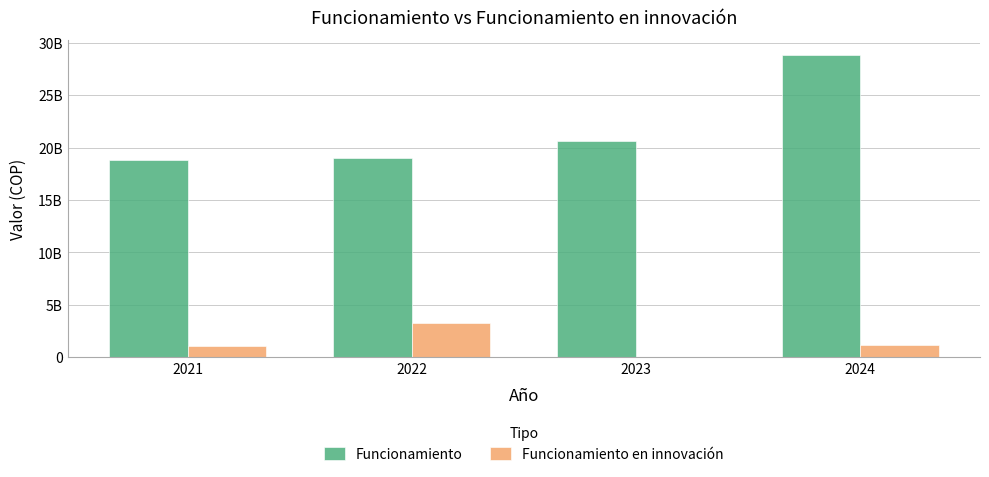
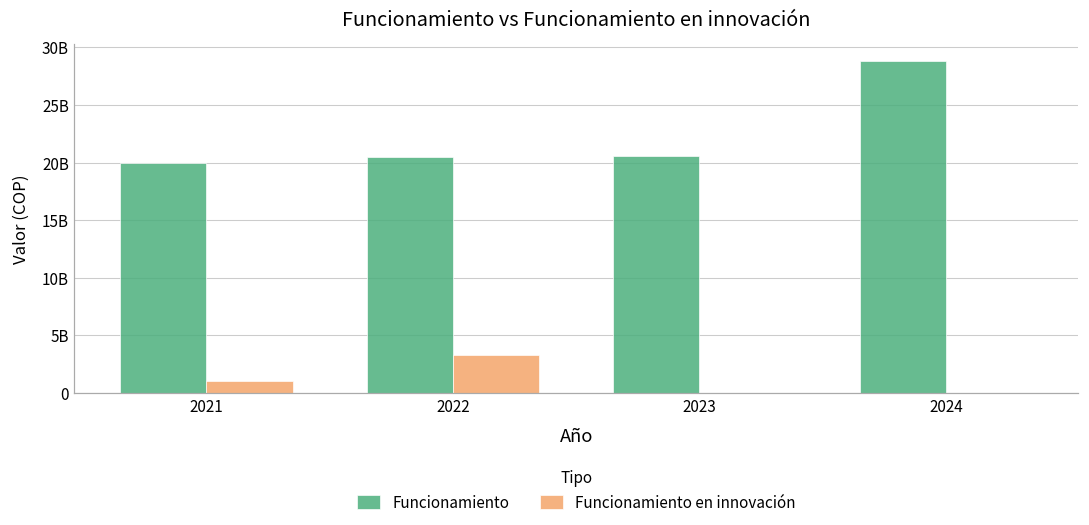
  {
    "Funcionamiento": {
-     "2021": 18800000000,
-     "2022": 19000000000,
+     "2021": 20000000000,
+     "2022": 20500000000,
      "2023": 20600000000,
      "2024": 28800000000
    },
    "Funcionamiento en innovación": {
      "2021": 1000000000,
      "2022": 3300000000,
      "2023": 0,
-     "2024": 1100000000
+     "2024": 0
    }
  }
